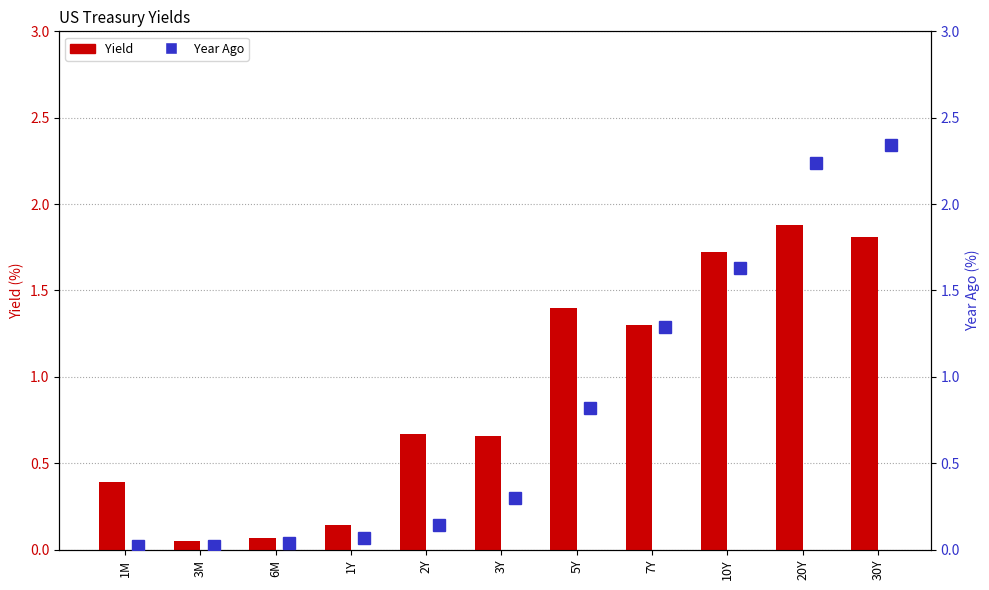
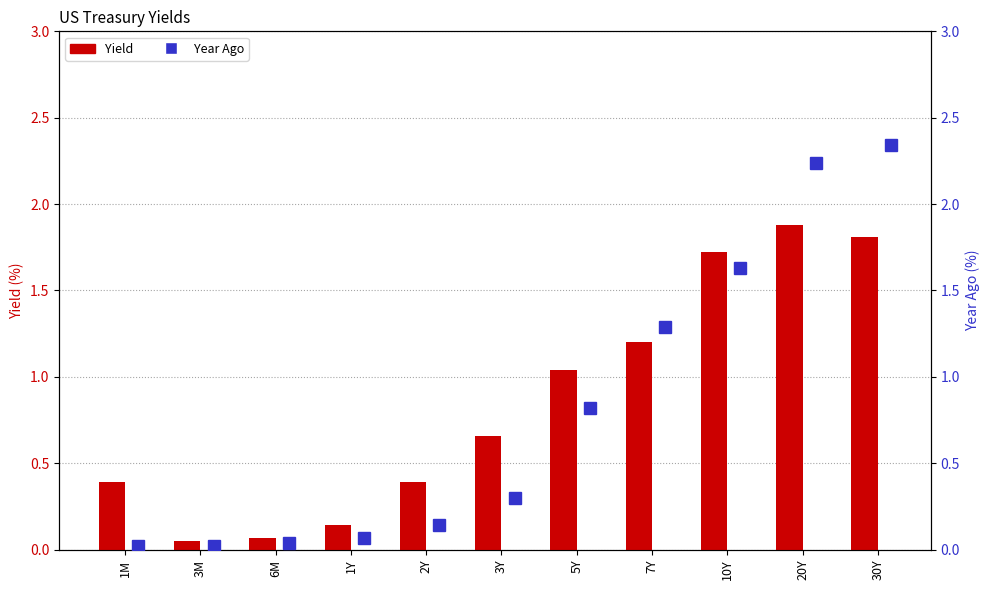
  {
    "Yield": {
      "1M": 0.39,
      "3M": 0.05,
      "6M": 0.07,
      "1Y": 0.14,
-     "2Y": 0.67,
+     "2Y": 0.39,
      "3Y": 0.66,
-     "5Y": 1.40,
-     "7Y": 1.3,
+     "5Y": 1.04,
+     "7Y": 1.2,
      "10Y": 1.72,
      "20Y": 1.88,
      "30Y": 1.81
    }
  }
